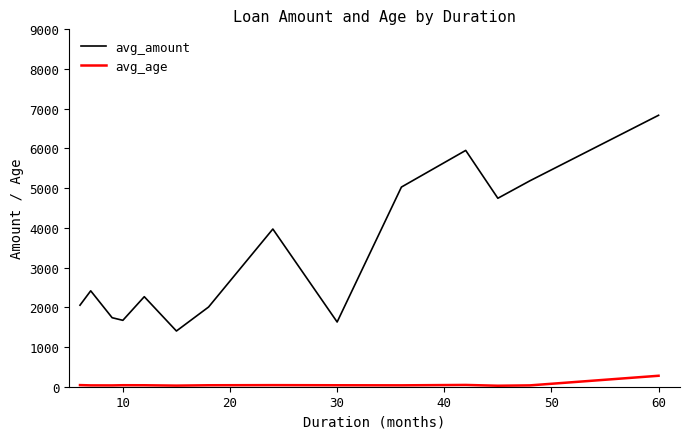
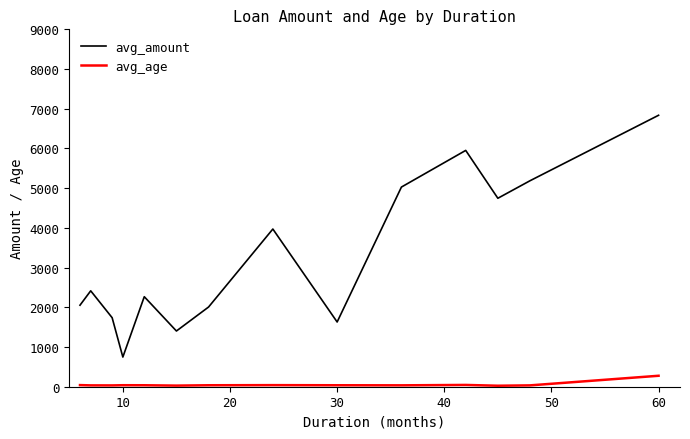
  {
    "avg_amount": {
-     "10": 1700,
+     "10": 700,
      "30": 1600,
      "60": 6800
    },
    "avg_age": {
      "10": 0,
      "30": 0,
      "60": 300
    }
  }
